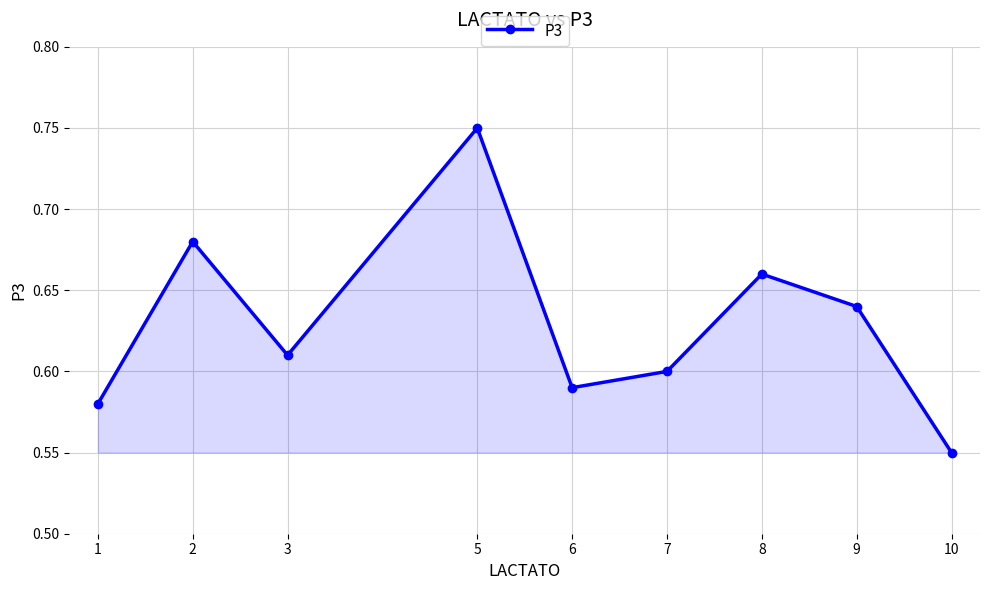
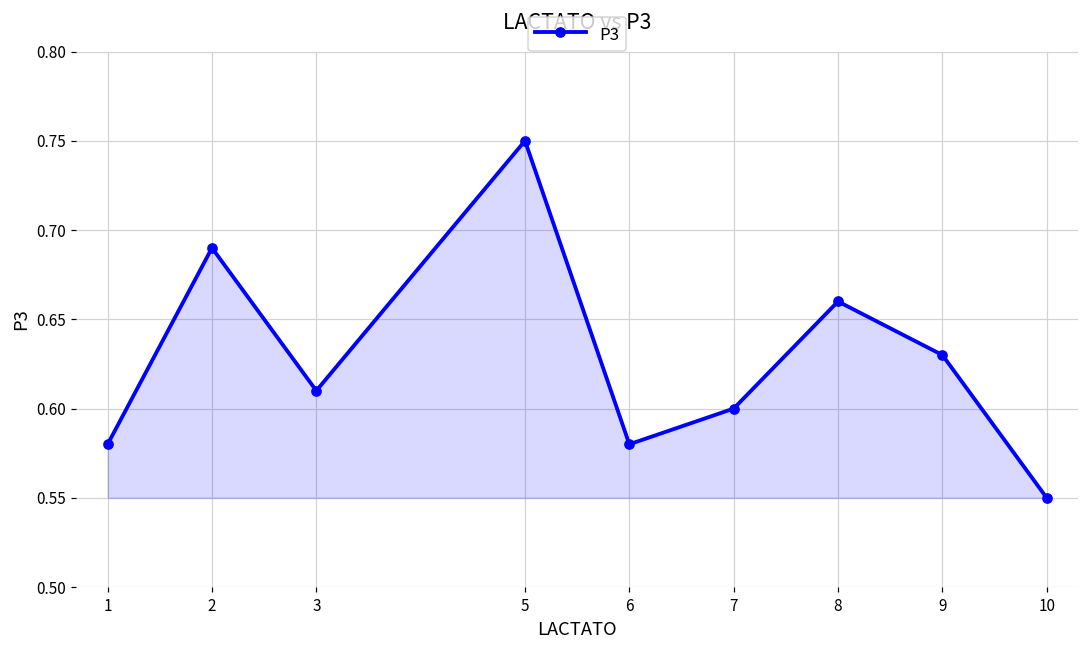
  {
    "1": 0.58,
-   "2": 0.68,
+   "2": 0.69,
    "3": 0.61,
    "5": 0.75,
-   "6": 0.59,
+   "6": 0.58,
    "7": 0.60,
    "8": 0.66,
-   "9": 0.64,
+   "9": 0.63,
    "10": 0.55
  }
